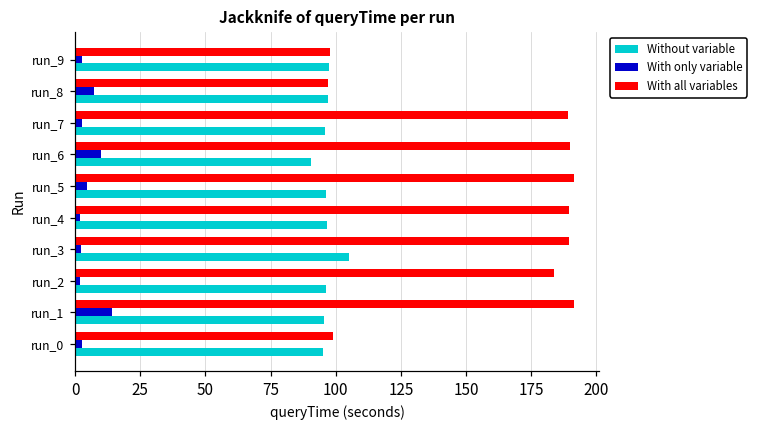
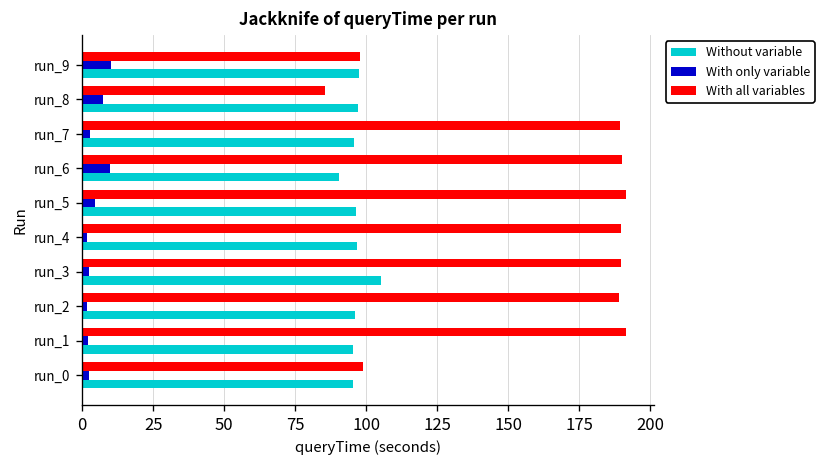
  {
    "Without variable": {
      "run_9": 98,
      "run_8": 97,
      "run_7": 96,
      "run_6": 90,
      "run_5": 96,
      "run_4": 97,
      "run_3": 105,
      "run_2": 96,
      "run_1": 95,
      "run_0": 95
    },
    "With only variable": {
-     "run_9": 2,
+     "run_9": 10,
      "run_8": 7,
      "run_7": 3,
      "run_6": 10,
      "run_5": 5,
      "run_4": 2,
      "run_3": 2,
      "run_2": 2,
-     "run_1": 14,
+     "run_1": 2,
      "run_0": 2
    },
    "With all variables": {
      "run_9": 98,
-     "run_8": 97,
+     "run_8": 85,
      "run_7": 189,
      "run_6": 190,
      "run_5": 192,
      "run_4": 189,
      "run_3": 190,
-     "run_2": 184,
+     "run_2": 189,
      "run_1": 192,
      "run_0": 99
    }
  }
